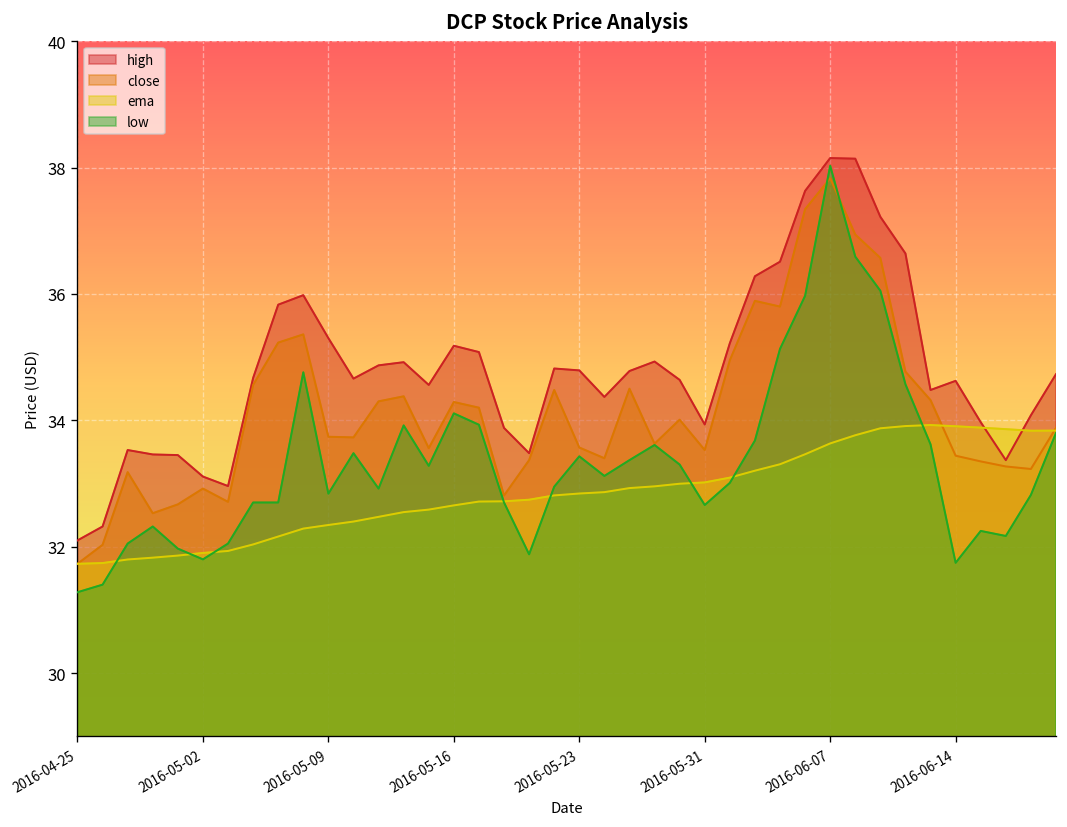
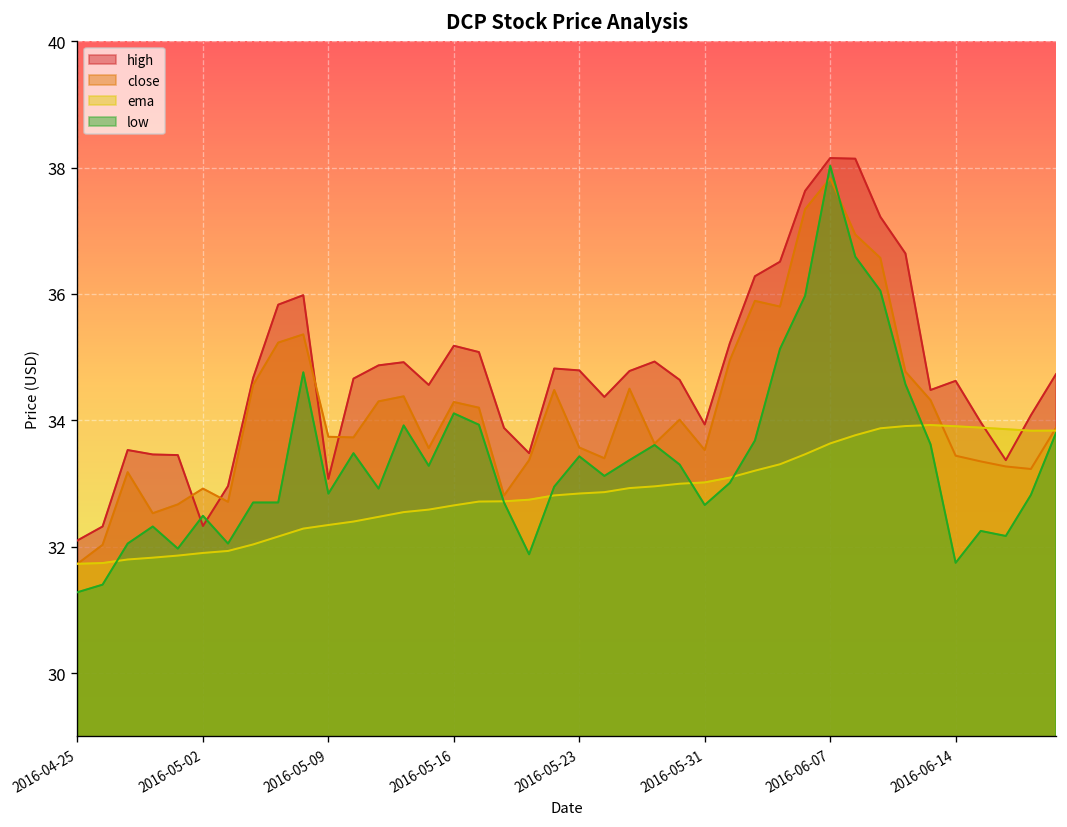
  {
    "high": {
      "2016-04-25": 32.1,
-     "2016-05-02": 33.1,
-     "2016-05-09": 35.3,
+     "2016-05-02": 32.3,
+     "2016-05-09": 33.1,
      "2016-05-16": 35.2,
      "2016-05-23": 34.8,
      "2016-05-31": 33.9,
      "2016-06-07": 38.2,
      "2016-06-14": 34.6
    },
    "low": {
      "2016-04-25": 31.3,
-     "2016-05-02": 31.8,
+     "2016-05-02": 32.5,
      "2016-05-09": 32.8,
      "2016-05-16": 34.1,
      "2016-05-23": 33.4,
      "2016-05-31": 32.7,
      "2016-06-07": 38.0,
      "2016-06-14": 31.7
    }
  }
